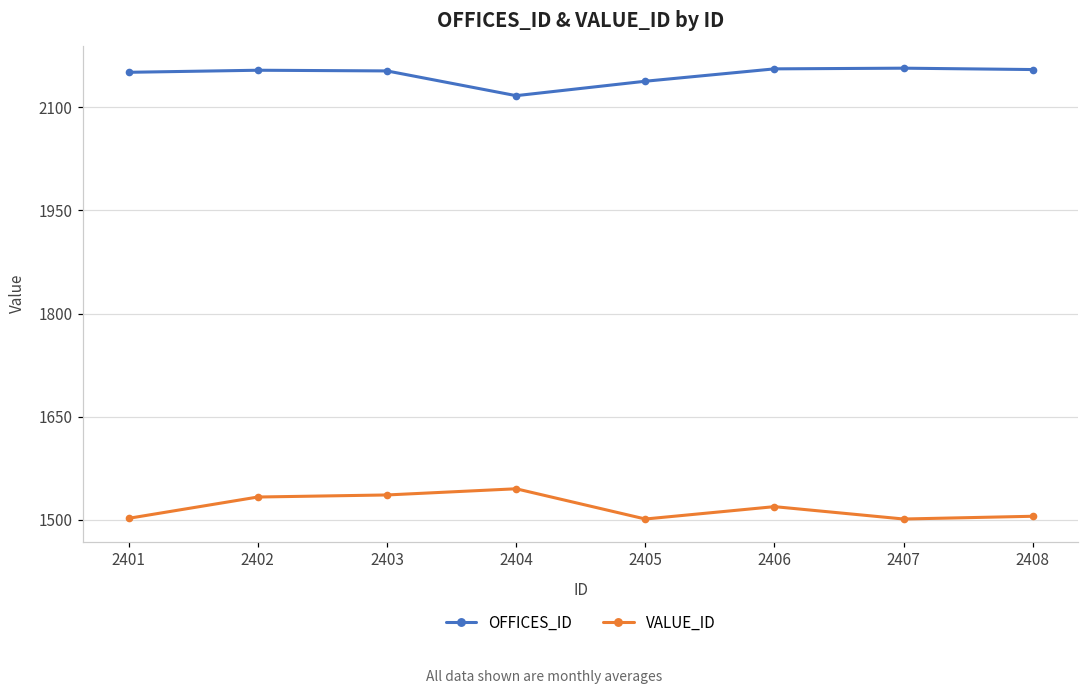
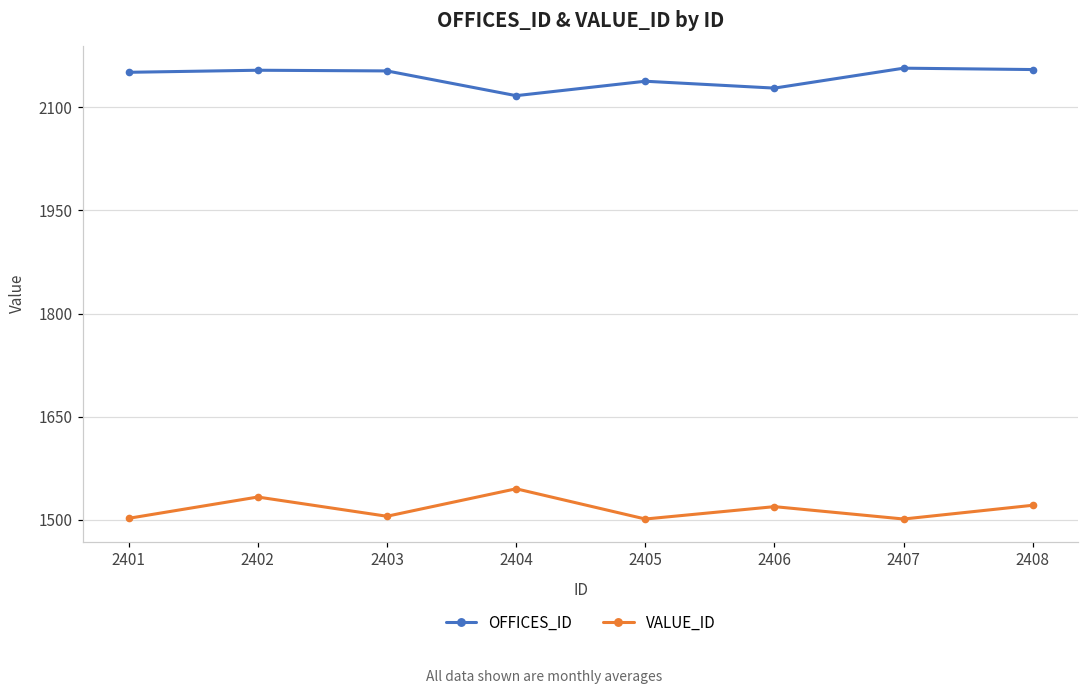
  {
    "OFFICES_ID": {
      "2401": 2150,
      "2402": 2150,
      "2403": 2150,
      "2404": 2120,
      "2405": 2140,
-     "2406": 2160,
+     "2406": 2130,
      "2407": 2160,
      "2408": 2160
    },
    "VALUE_ID": {
      "2401": 1500,
      "2402": 1530,
-     "2403": 1540,
+     "2403": 1510,
      "2404": 1550,
      "2405": 1500,
      "2406": 1520,
      "2407": 1500,
-     "2408": 1510
+     "2408": 1520
    }
  }
